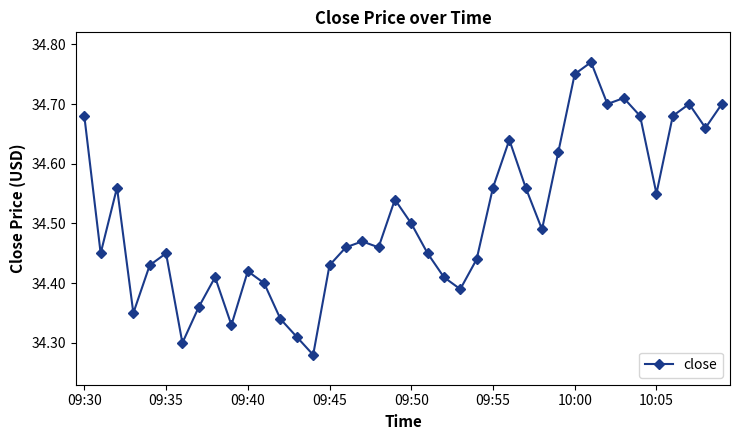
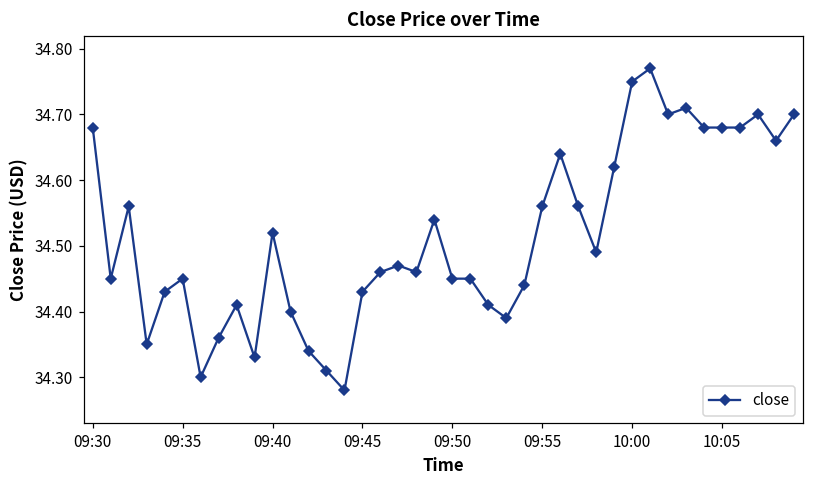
  {
    "09:30": 34.68,
    "09:35": 34.45,
-   "09:40": 34.42,
+   "09:40": 34.52,
    "09:45": 34.43,
-   "09:50": 34.50,
+   "09:50": 34.45,
    "09:55": 34.56,
    "10:00": 34.75,
-   "10:05": 34.55
+   "10:05": 34.68
  }
